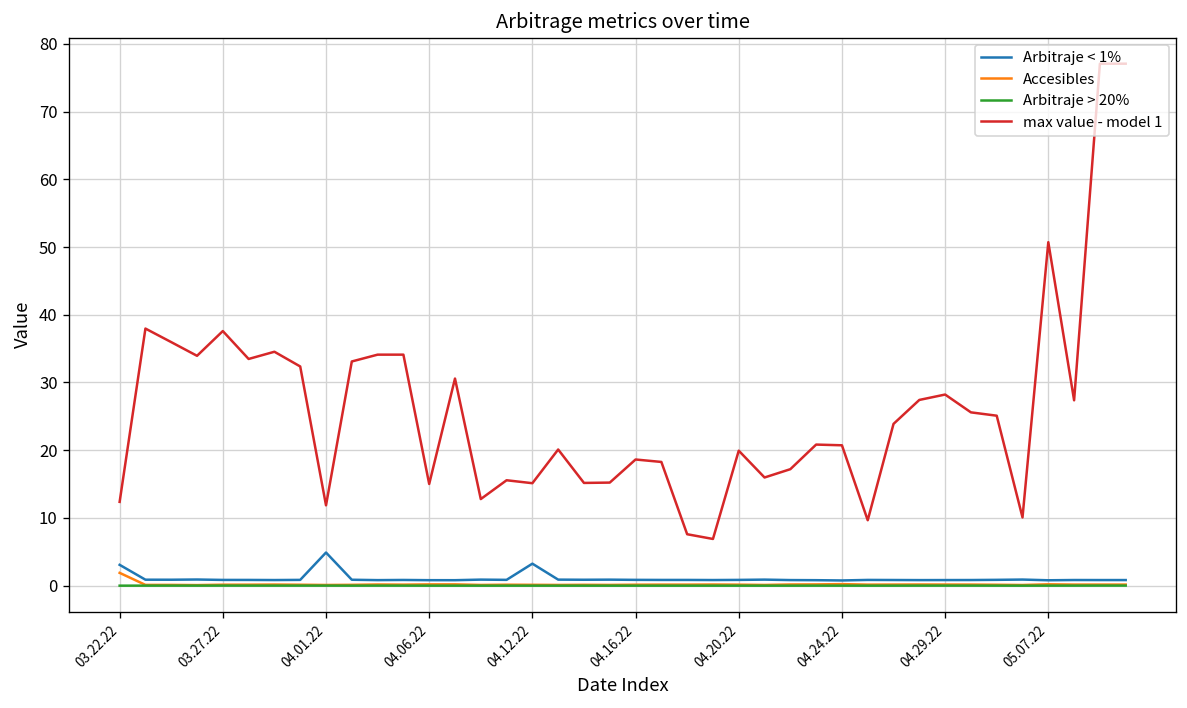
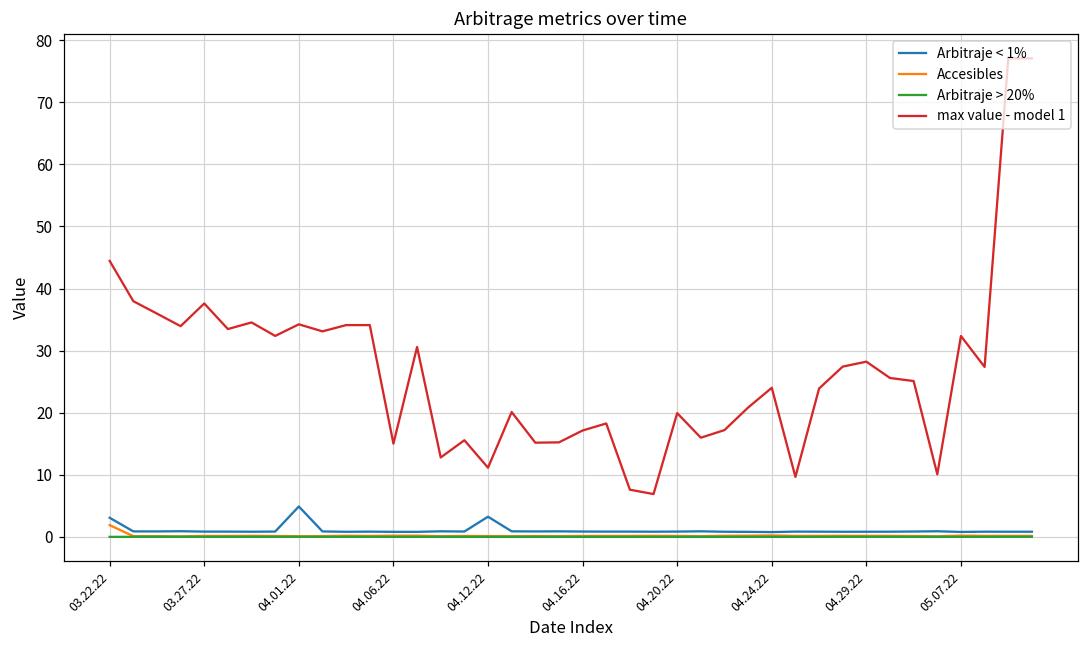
  {
    "Arbitraje < 1%": {
      "03.22.22": 3,
      "03.27.22": 1,
      "04.01.22": 5,
      "04.06.22": 1,
      "04.12.22": 3,
      "04.16.22": 1,
      "04.20.22": 1,
      "04.24.22": 1,
      "04.29.22": 1,
      "05.07.22": 1
    },
    "Accesibles": {
      "03.22.22": 2
    },
    "Arbitraje > 20%": {
      "03.22.22": 0
    },
    "max value - model 1": {
-     "03.22.22": 12,
+     "03.22.22": 44,
      "03.27.22": 38,
-     "04.01.22": 12,
+     "04.01.22": 34,
      "04.06.22": 15,
-     "04.12.22": 15,
-     "04.16.22": 19,
+     "04.12.22": 11,
+     "04.16.22": 17,
      "04.20.22": 20,
-     "04.24.22": 21,
+     "04.24.22": 24,
      "04.29.22": 28,
-     "05.07.22": 51
+     "05.07.22": 32
    }
  }
